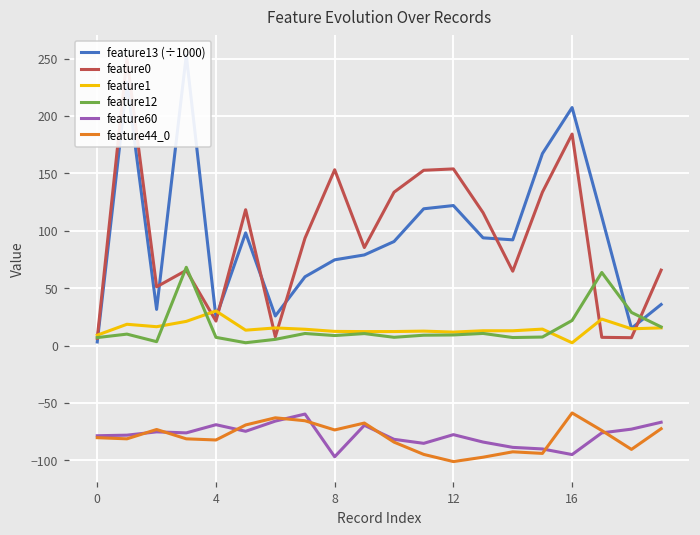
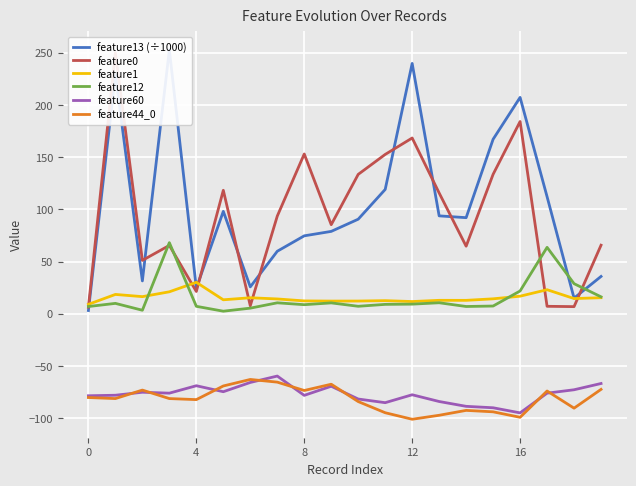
  {
    "feature13 (÷1000)": {
      "0": 3,
      "4": 25,
      "8": 75,
-     "12": 122,
+     "12": 240,
      "16": 207
    },
    "feature0": {
      "4": 21,
      "8": 153,
-     "12": 154,
+     "12": 168,
      "16": 184
    },
    "feature1": {
      "4": 30,
      "8": 12,
      "12": 12,
-     "16": 2
+     "16": 17
    },
    "feature12": {
      "4": 7,
      "8": 9,
      "12": 9,
      "16": 22
    },
    "feature60": {
      "4": -69,
-     "8": -97,
+     "8": -78,
      "12": -78,
      "16": -95
    },
    "feature44_0": {
      "4": -82,
      "8": -73,
      "12": -101,
-     "16": -59
+     "16": -99
    }
  }
